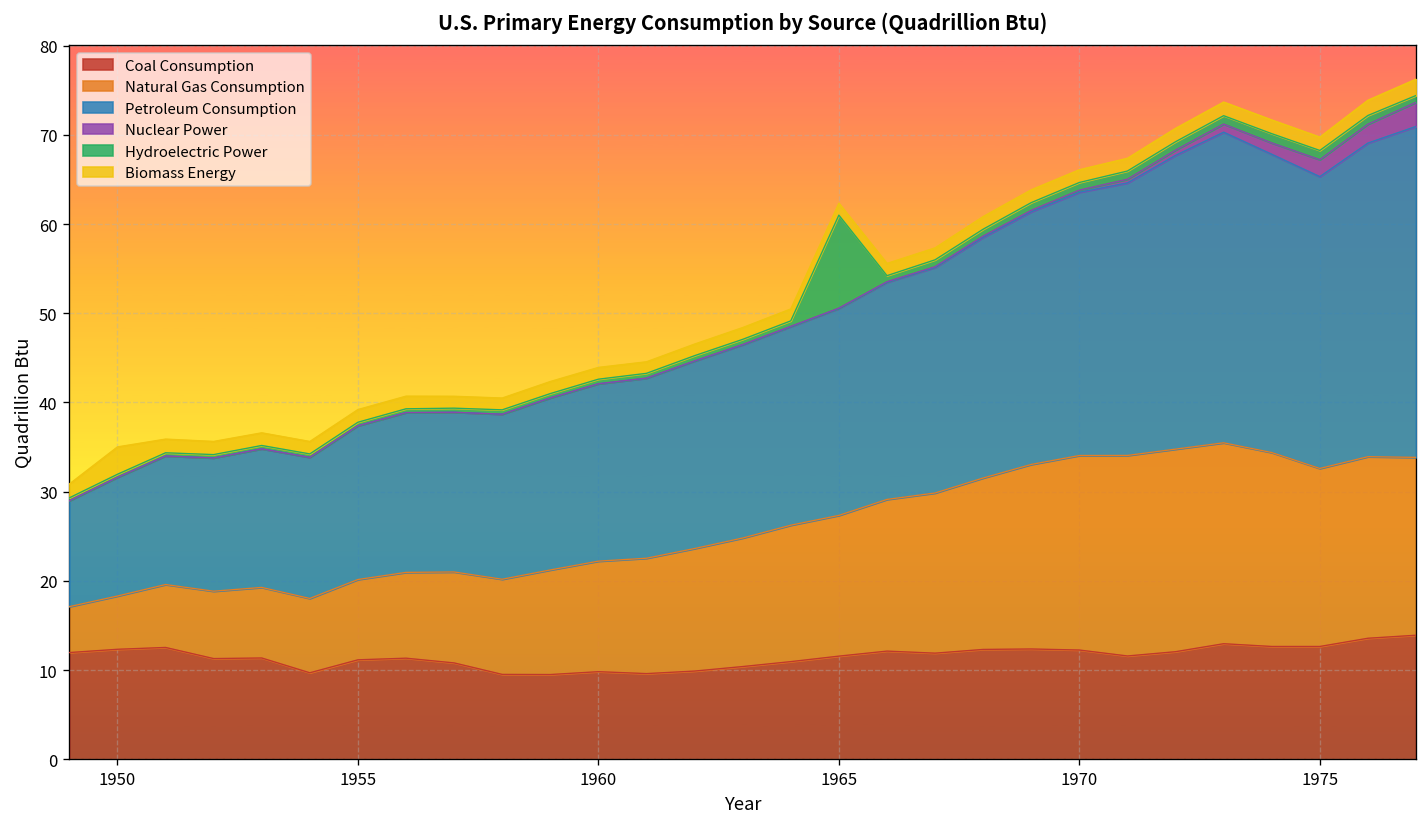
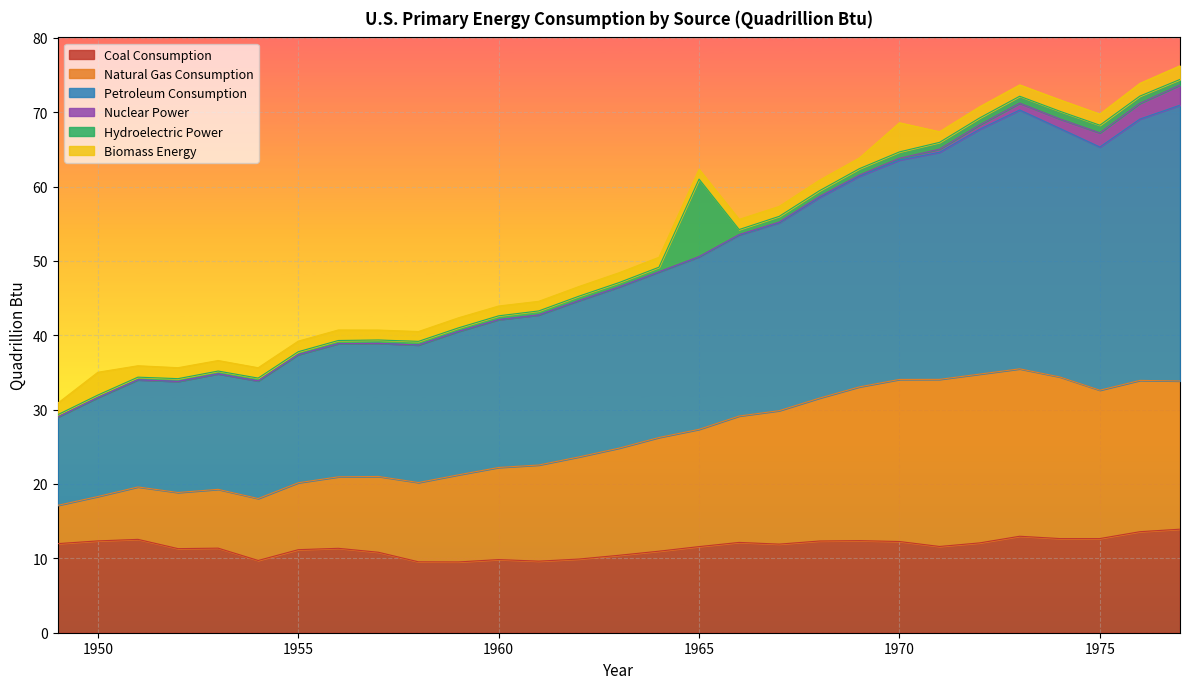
  {
    "Coal Consumption": {
      "1950": 12,
      "1955": 11,
      "1960": 10,
      "1965": 12,
      "1970": 12,
      "1975": 13
    },
    "Natural Gas Consumption": {
      "1950": 6,
      "1955": 9,
      "1960": 12,
      "1965": 16,
      "1970": 22,
      "1975": 20
    },
    "Petroleum Consumption": {
      "1975": 33
    },
    "Nuclear Power": {
      "1975": 2
    },
    "Hydroelectric Power": {
      "1955": 0,
      "1960": 1,
      "1965": 10,
      "1970": 1,
      "1975": 1
    },
    "Biomass Energy": {
      "1950": 3,
      "1955": 1,
      "1960": 1,
      "1965": 1,
-     "1970": 1,
+     "1970": 4,
      "1975": 1
    }
  }
